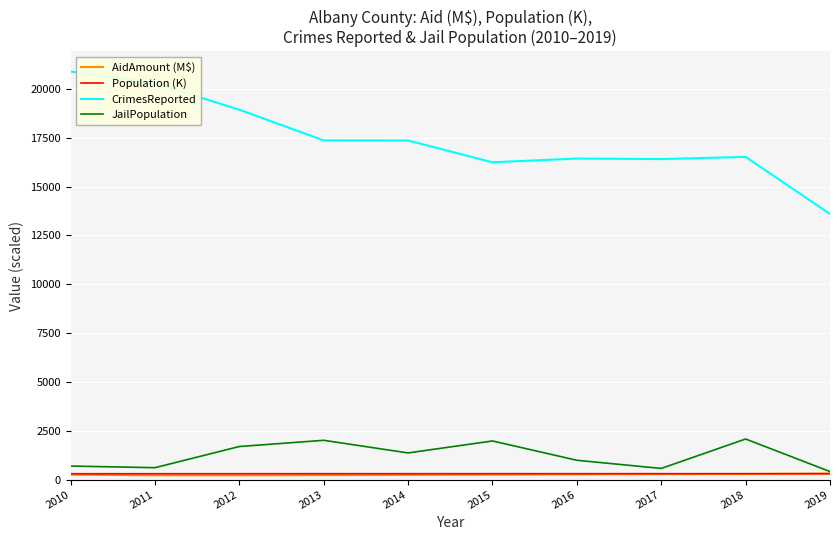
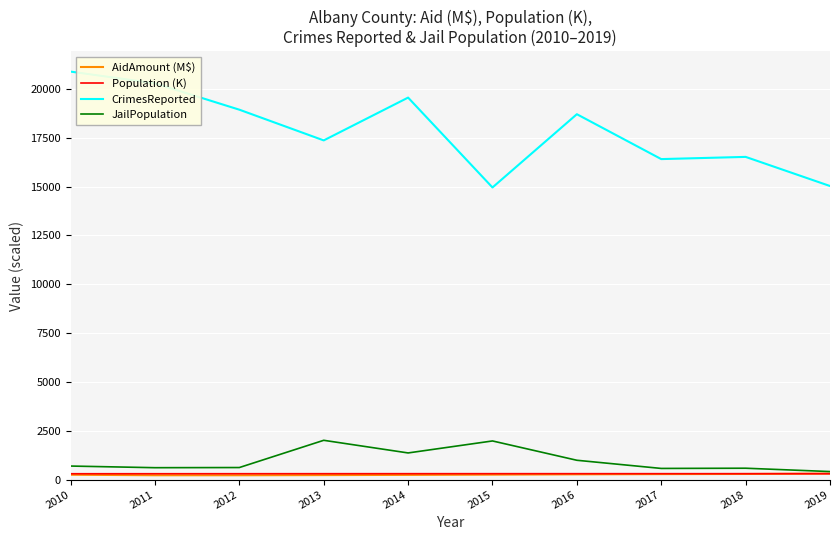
  {
    "CrimesReported": {
      "2010": 20900,
      "2012": 18900,
      "2013": 17400,
-     "2014": 17400,
-     "2015": 16200,
-     "2016": 16400,
+     "2014": 19600,
+     "2015": 15000,
+     "2016": 18700,
      "2017": 16400,
      "2018": 16500,
-     "2019": 13600
+     "2019": 15000
    },
    "JailPopulation": {
      "2010": 700,
      "2011": 600,
-     "2012": 1700,
+     "2012": 600,
      "2013": 2000,
      "2014": 1400,
      "2015": 2000,
      "2016": 1000,
      "2017": 600,
-     "2018": 2100
+     "2018": 600
    }
  }
